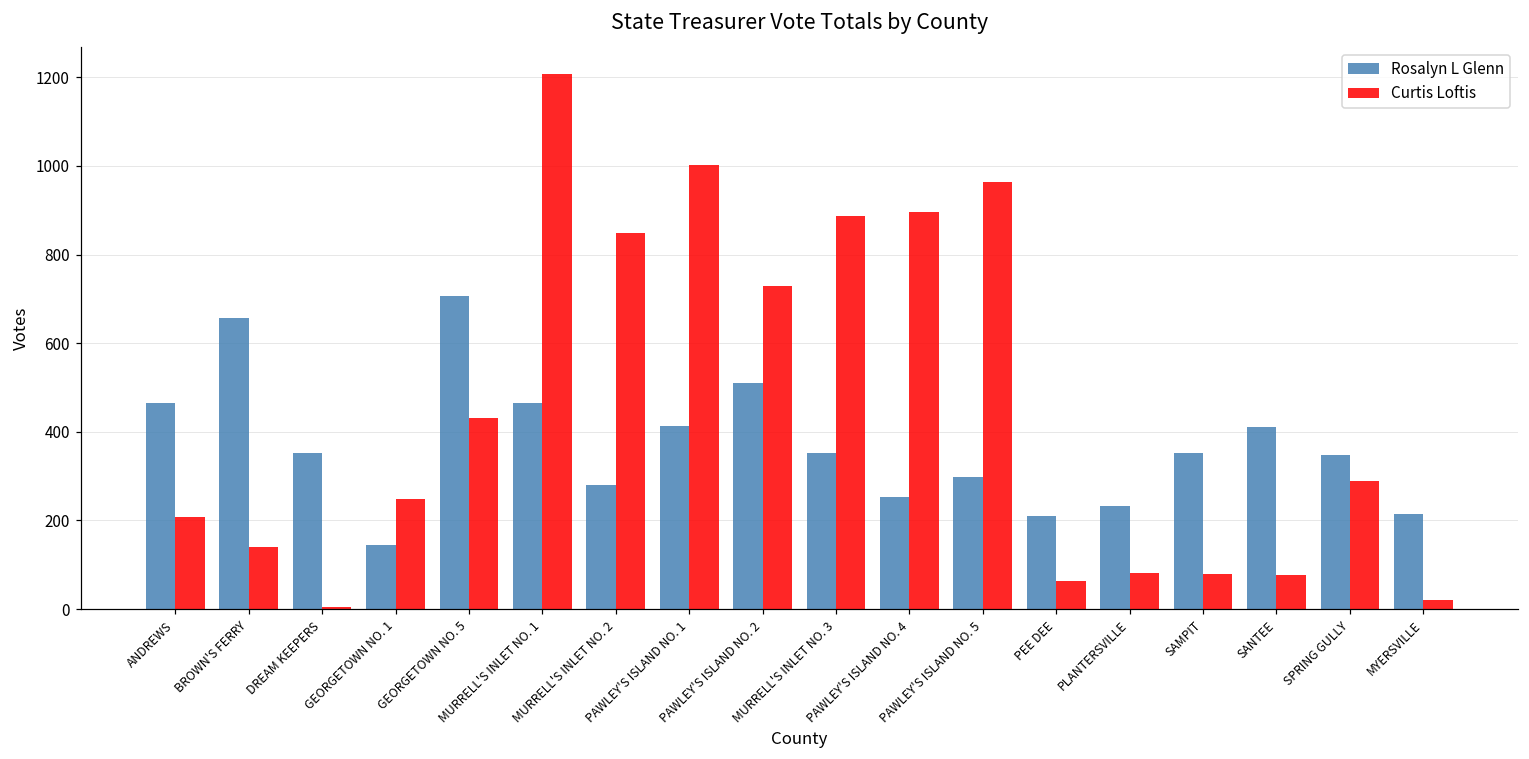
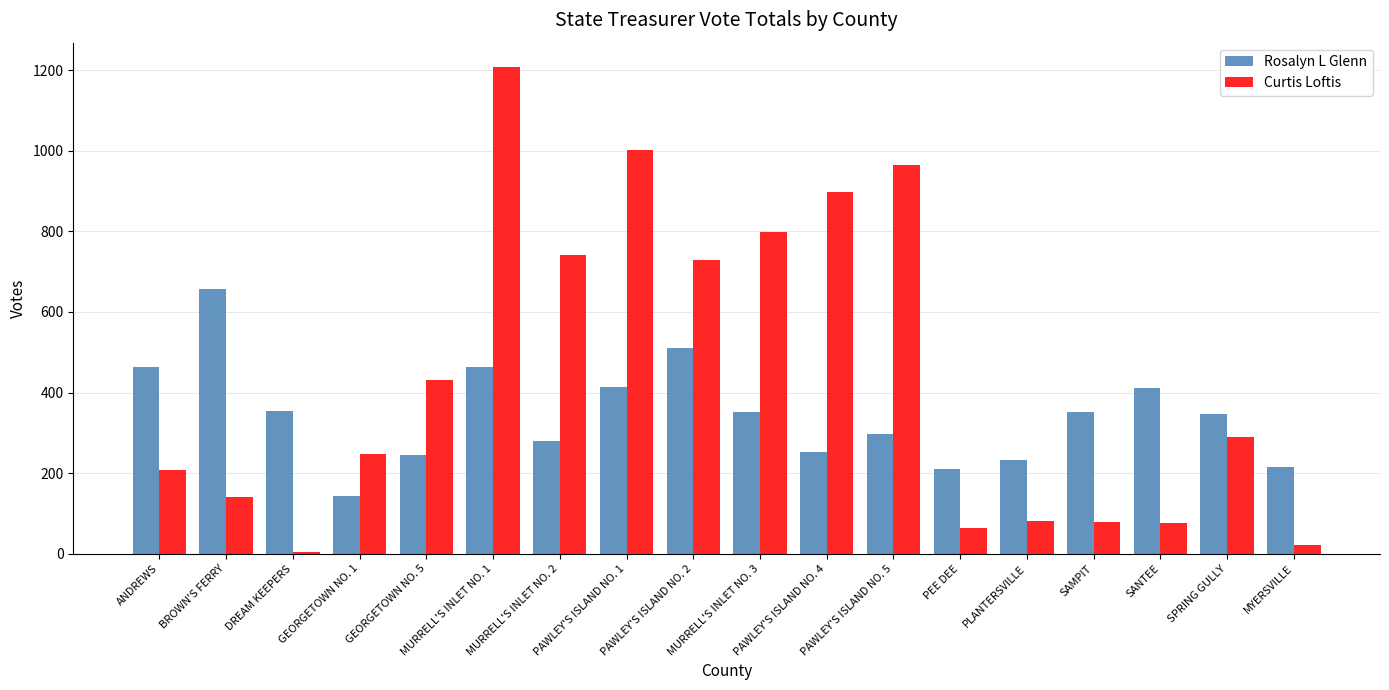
  {
    "Rosalyn L Glenn": {
      "ANDREWS": 460,
      "BROWN'S FERRY": 660,
      "DREAM KEEPERS": 350,
      "GEORGETOWN NO. 1": 140,
-     "GEORGETOWN NO. 5": 710,
+     "GEORGETOWN NO. 5": 250,
      "MURRELL'S INLET NO. 1": 460,
      "MURRELL'S INLET NO. 2": 280,
      "PAWLEY'S ISLAND NO. 1": 410,
      "PAWLEY'S ISLAND NO. 2": 510,
      "MURRELL'S INLET NO. 3": 350,
      "PAWLEY'S ISLAND NO. 4": 250,
      "PAWLEY'S ISLAND NO. 5": 300,
      "PEE DEE": 210,
      "PLANTERSVILLE": 230,
      "SAMPIT": 350,
      "SANTEE": 410,
      "SPRING GULLY": 350,
      "MYERSVILLE": 220
    },
    "Curtis Loftis": {
      "ANDREWS": 210,
      "BROWN'S FERRY": 140,
      "GEORGETOWN NO. 1": 250,
      "GEORGETOWN NO. 5": 430,
      "MURRELL'S INLET NO. 1": 1210,
-     "MURRELL'S INLET NO. 2": 850,
+     "MURRELL'S INLET NO. 2": 740,
      "PAWLEY'S ISLAND NO. 1": 1000,
      "PAWLEY'S ISLAND NO. 2": 730,
-     "MURRELL'S INLET NO. 3": 890,
+     "MURRELL'S INLET NO. 3": 800,
      "PAWLEY'S ISLAND NO. 4": 900,
      "PAWLEY'S ISLAND NO. 5": 960,
      "PEE DEE": 60,
      "PLANTERSVILLE": 80,
      "SAMPIT": 80,
      "SANTEE": 80,
      "SPRING GULLY": 290,
      "MYERSVILLE": 20
    }
  }
